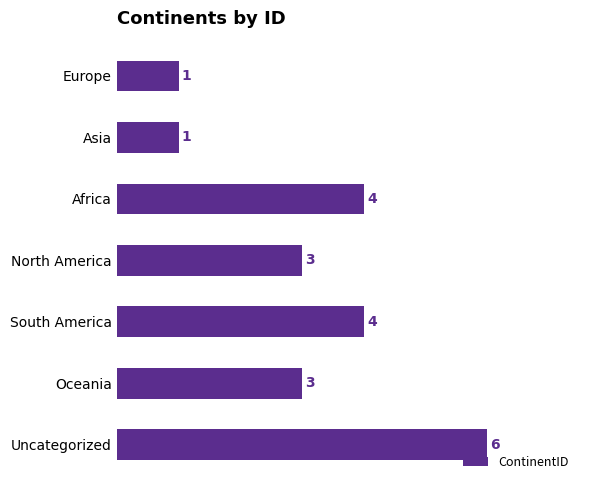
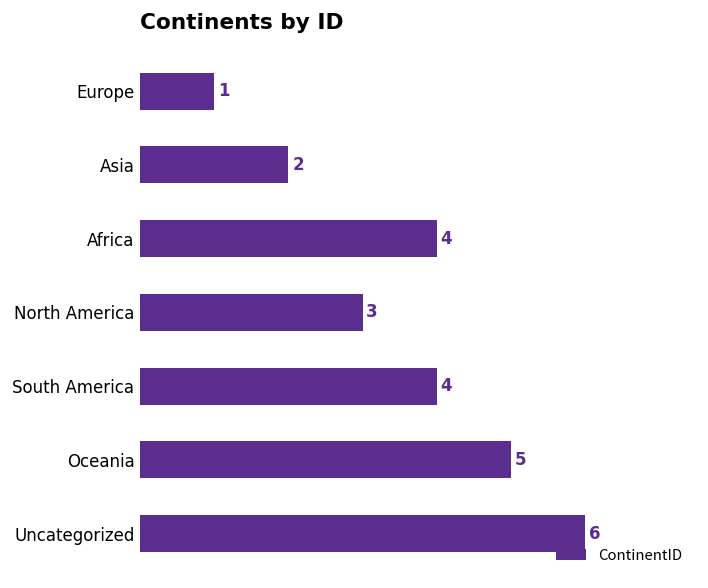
  {
    "Europe": 1,
-   "Asia": 1,
+   "Asia": 2,
    "Africa": 4,
    "North America": 3,
    "South America": 4,
-   "Oceania": 3,
+   "Oceania": 5,
    "Uncategorized": 6
  }
